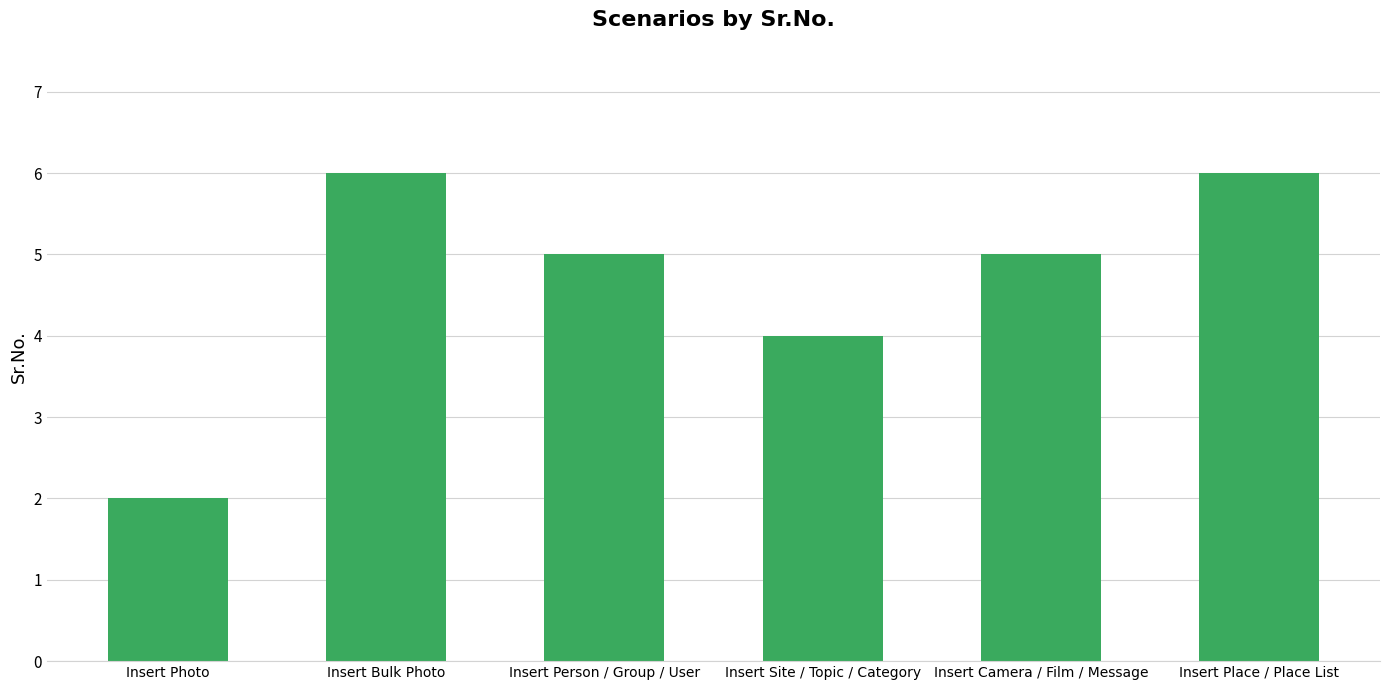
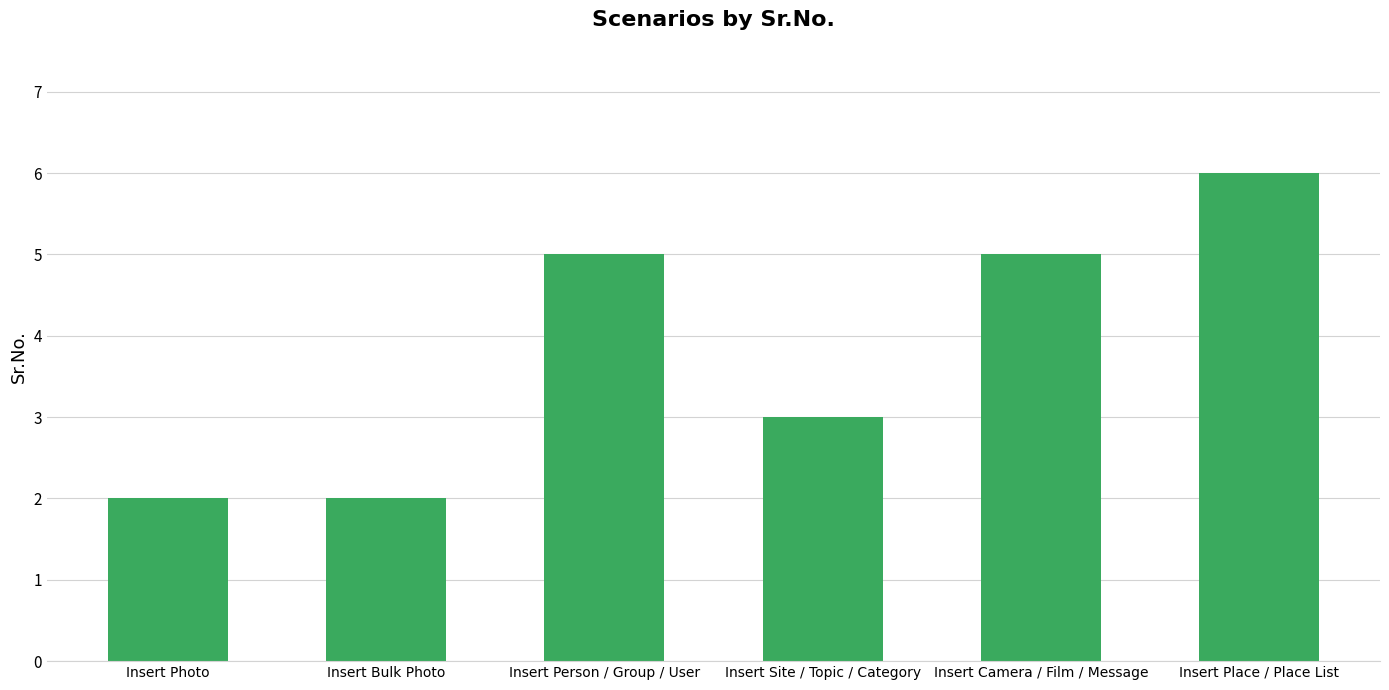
  {
    "Insert Photo": 2,
-   "Insert Bulk Photo": 6,
+   "Insert Bulk Photo": 2,
    "Insert Person / Group / User": 5,
-   "Insert Site / Topic / Category": 4,
+   "Insert Site / Topic / Category": 3,
    "Insert Camera / Film / Message": 5,
    "Insert Place / Place List": 6
  }
